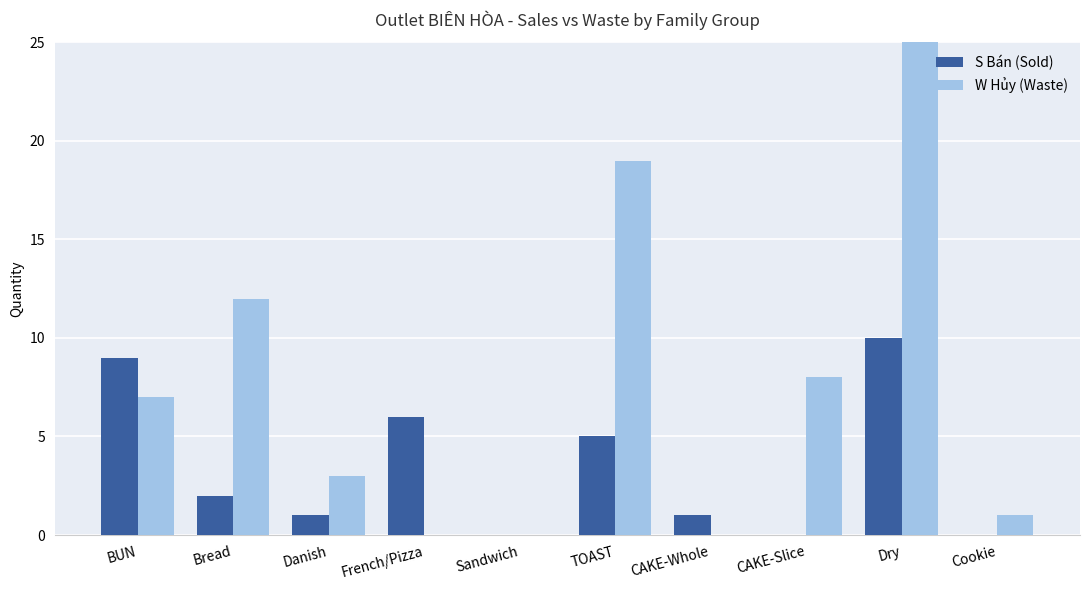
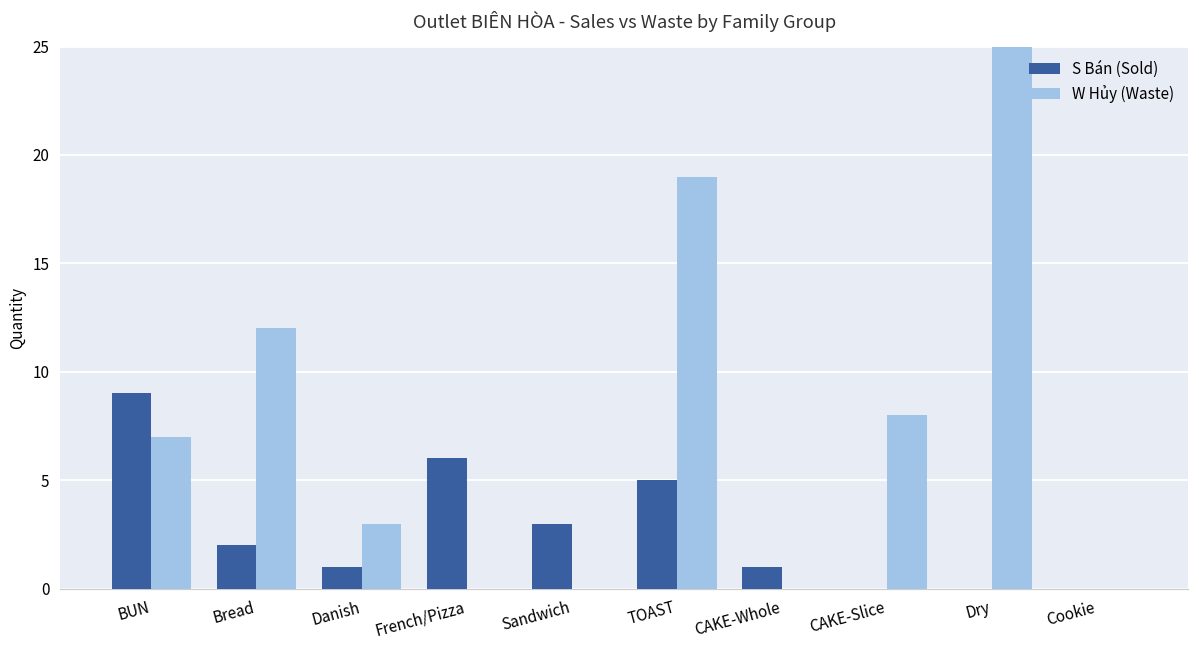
  {
    "S Bán (Sold)": {
      "BUN": 9,
      "Bread": 2,
      "Danish": 1,
      "French/Pizza": 6,
-     "Sandwich": 0,
+     "Sandwich": 3,
      "TOAST": 5,
      "CAKE-Whole": 1,
      "CAKE-Slice": 0,
-     "Dry": 10,
+     "Dry": 0,
      "Cookie": 0
    },
    "W Hủy (Waste)": {
      "BUN": 7,
      "Bread": 12,
      "Danish": 3,
      "French/Pizza": 0,
      "Sandwich": 0,
      "TOAST": 19,
      "CAKE-Whole": 0,
      "CAKE-Slice": 8,
-     "Cookie": 1
+     "Cookie": 0
    }
  }
